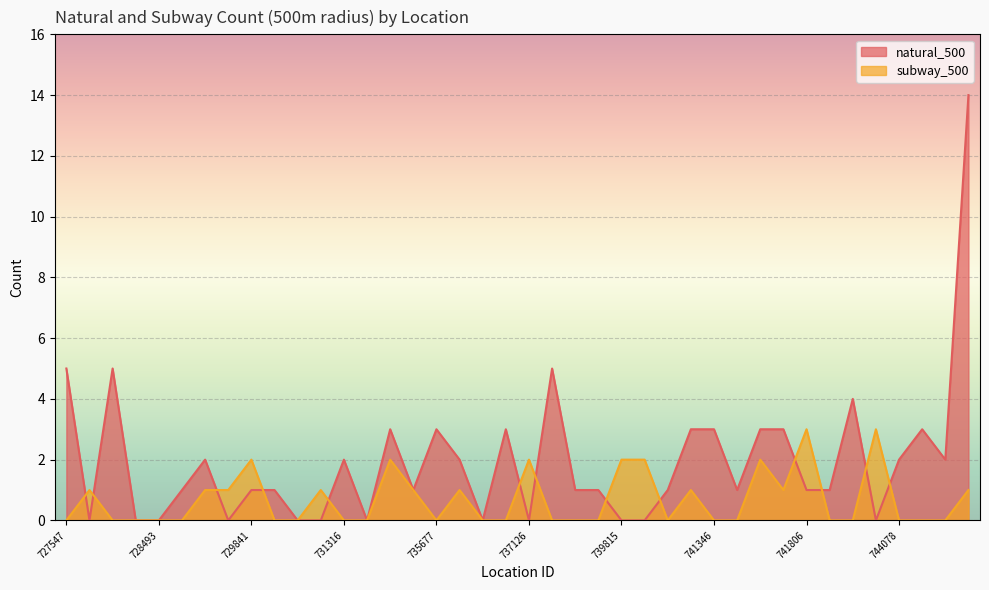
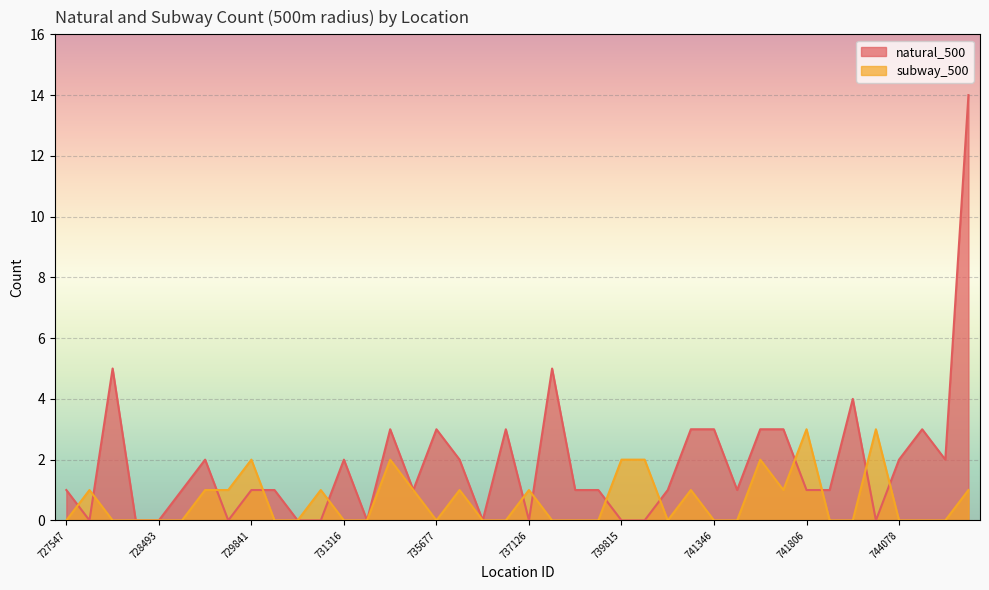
  {
    "natural_500": {
-     "727547": 5,
+     "727547": 1,
      "729841": 1,
      "731316": 2,
      "735677": 3,
      "737126": 0,
      "739815": 0,
      "741346": 3,
      "741806": 1,
      "744078": 2
    },
    "subway_500": {
      "727547": 0,
      "729841": 2,
      "731316": 0,
      "735677": 0,
-     "737126": 2,
+     "737126": 1,
      "739815": 2,
      "741346": 0,
      "741806": 3,
      "744078": 0
    }
  }
